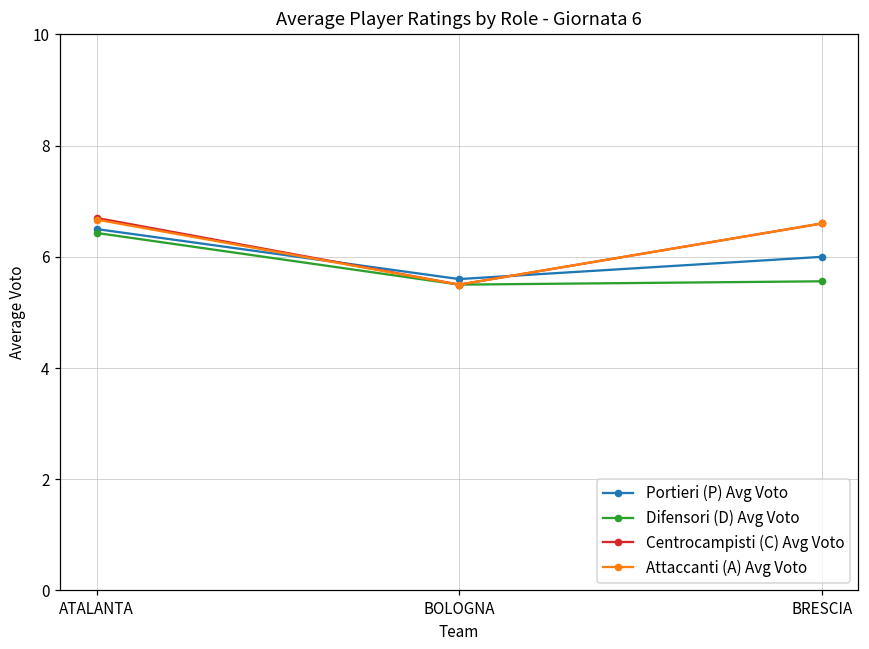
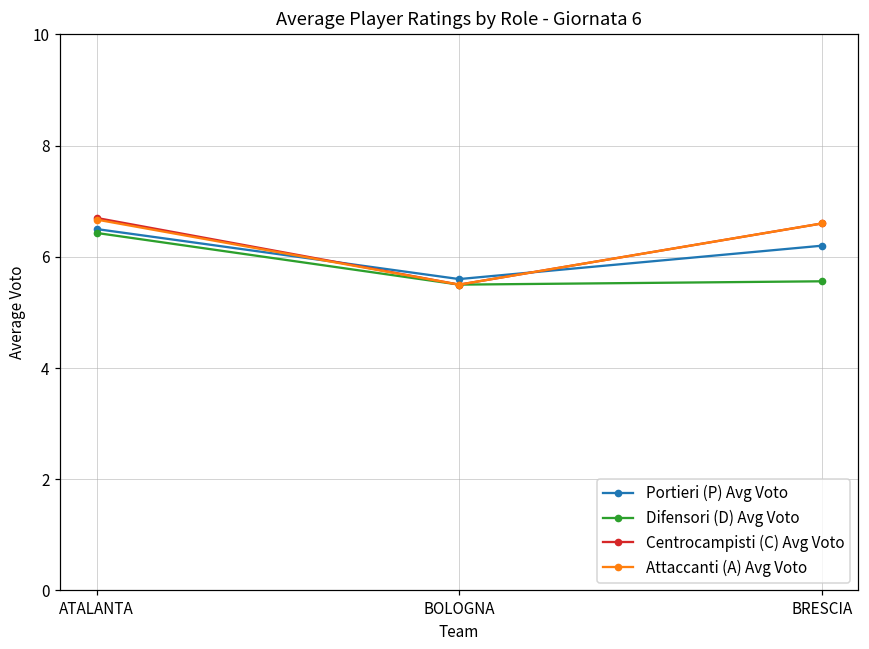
  {
    "Portieri (P) Avg Voto": {
      "ATALANTA": 6.5,
      "BOLOGNA": 5.6,
-     "BRESCIA": 6.0
+     "BRESCIA": 6.2
    },
    "Difensori (D) Avg Voto": {
      "ATALANTA": 6.4,
      "BRESCIA": 5.6
    }
  }
